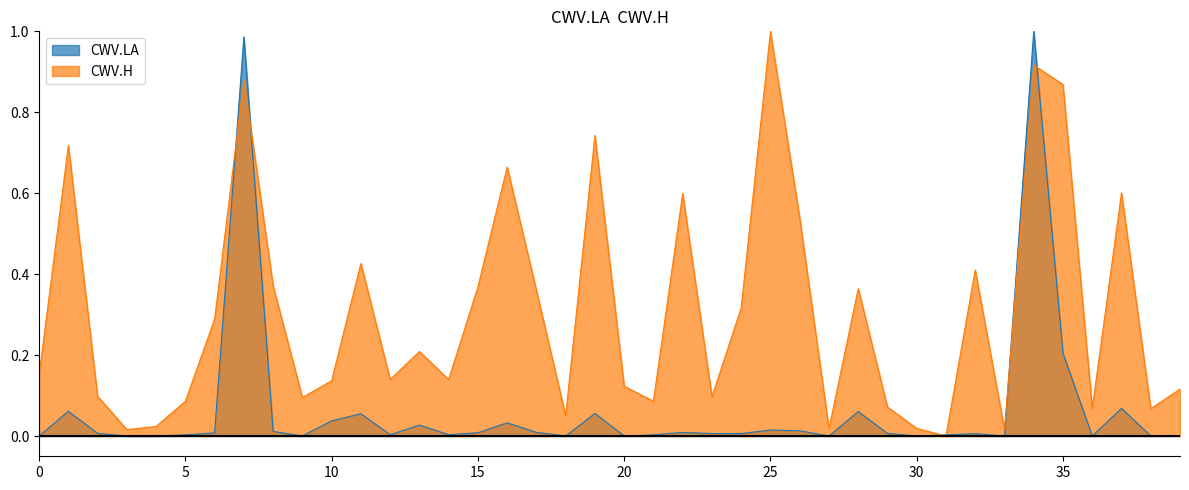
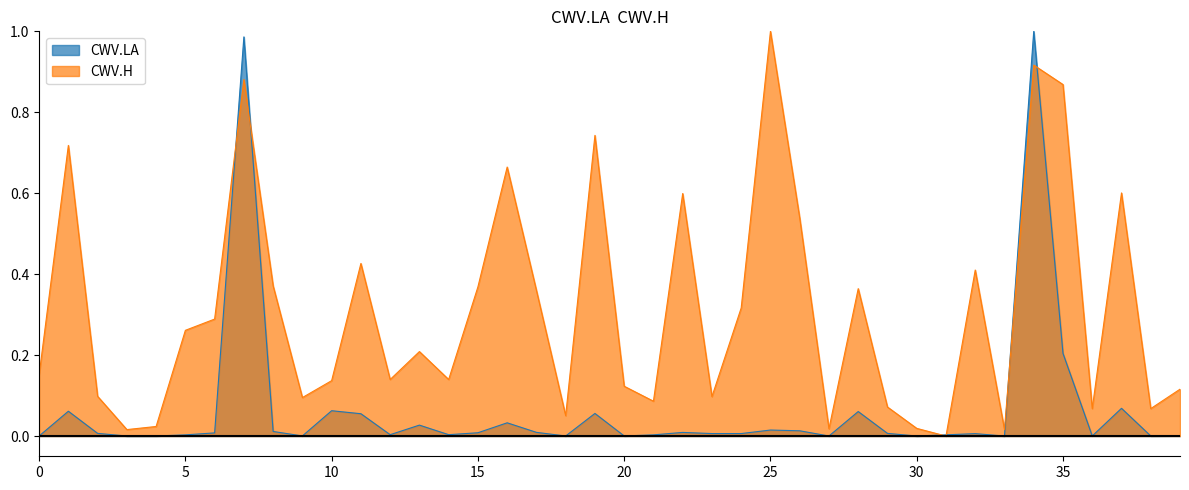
  {
    "CWV.LA": {
      "0": 0.00,
      "5": 0.00,
-     "10": 0.04,
+     "10": 0.06,
      "15": 0.01,
      "20": 0.00,
      "25": 0.01,
      "30": 0.00,
      "35": 0.20
    },
    "CWV.H": {
      "0": 0.15,
-     "5": 0.09,
+     "5": 0.26,
      "10": 0.14,
      "15": 0.37,
      "20": 0.12,
      "25": 1.00,
      "30": 0.02,
      "35": 0.87
    }
  }
